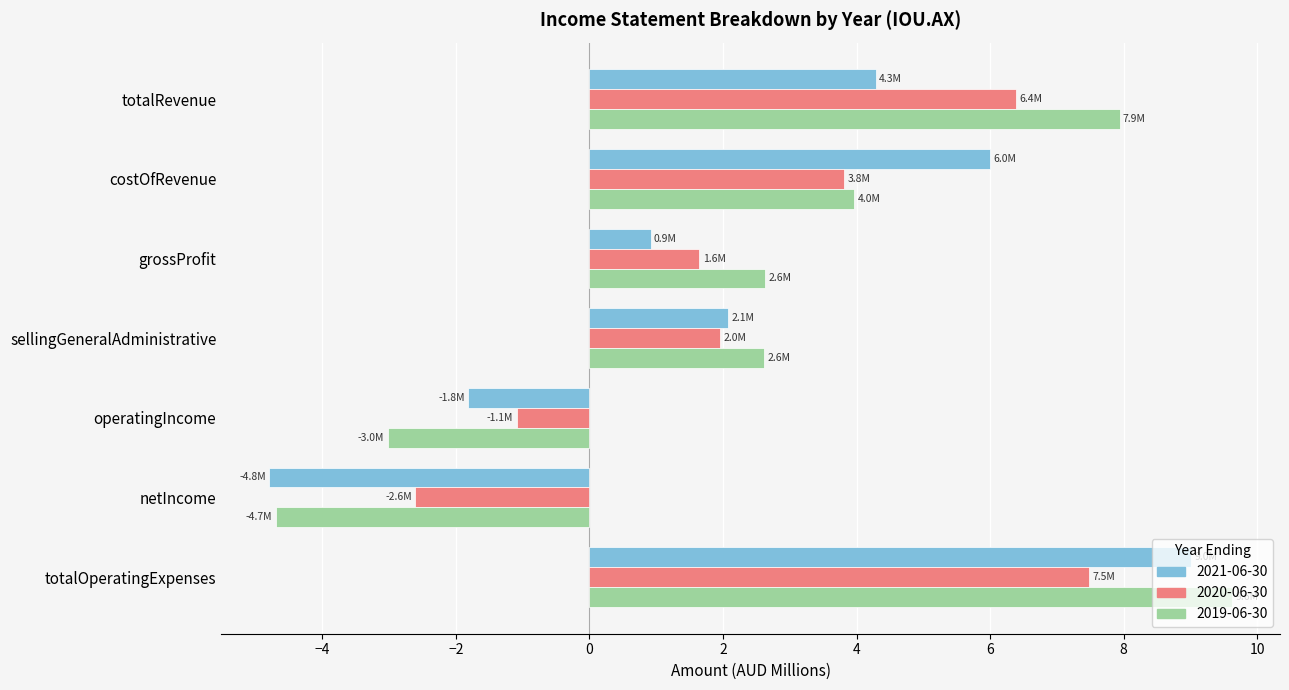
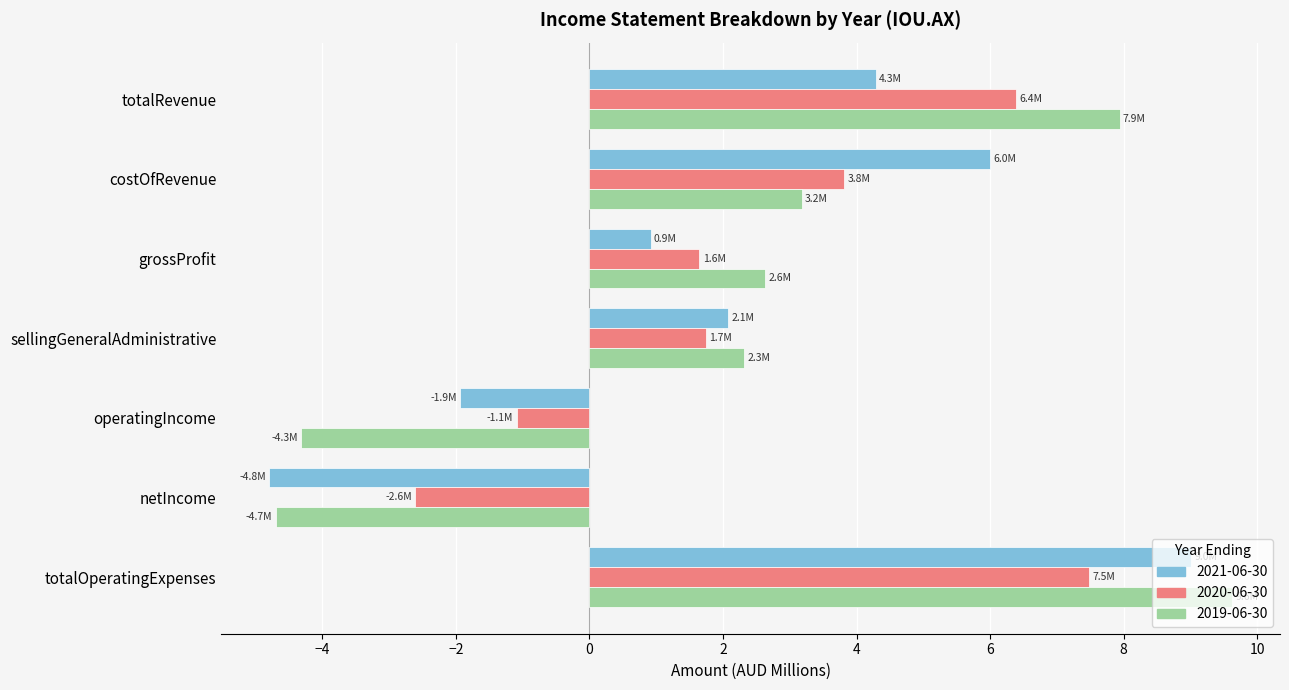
  {
    "2021-06-30": {
      "totalRevenue": "4.3M",
      "costOfRevenue": "6.0M",
      "grossProfit": "0.9M",
      "sellingGeneralAdministrative": "2.1M",
-     "operatingIncome": "-1.8M",
+     "operatingIncome": "-1.9M",
      "netIncome": "-4.8M"
    },
    "2020-06-30": {
      "totalRevenue": "6.4M",
      "costOfRevenue": "3.8M",
      "grossProfit": "1.6M",
-     "sellingGeneralAdministrative": "2.0M",
+     "sellingGeneralAdministrative": "1.7M",
      "operatingIncome": "-1.1M",
      "netIncome": "-2.6M",
      "totalOperatingExpenses": "7.5M"
    },
    "2019-06-30": {
      "totalRevenue": "7.9M",
-     "costOfRevenue": "4.0M",
+     "costOfRevenue": "3.2M",
      "grossProfit": "2.6M",
-     "sellingGeneralAdministrative": "2.6M",
-     "operatingIncome": "-3.0M",
+     "sellingGeneralAdministrative": "2.3M",
+     "operatingIncome": "-4.3M",
      "netIncome": "-4.7M"
    }
  }
